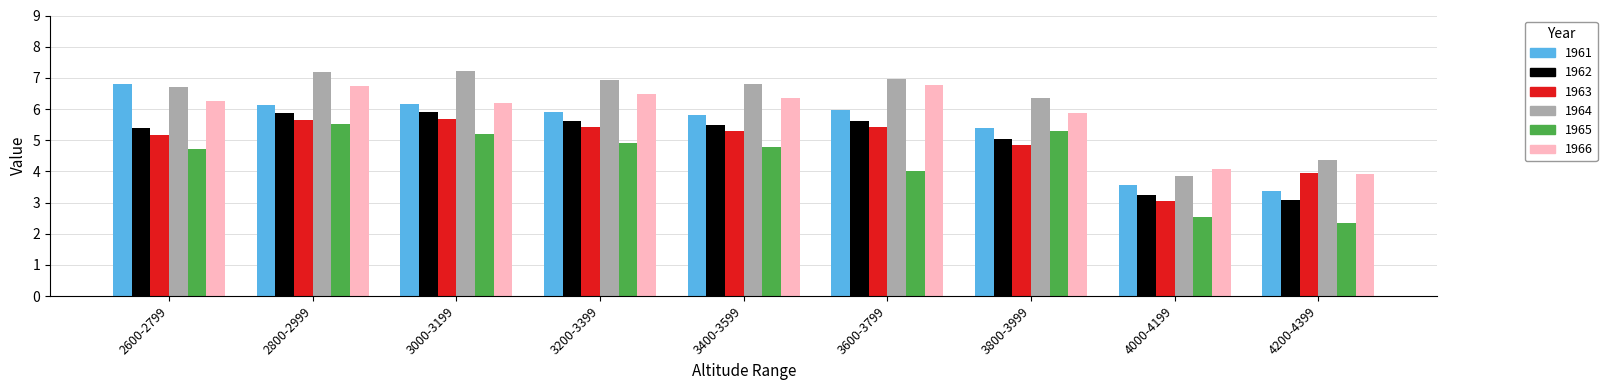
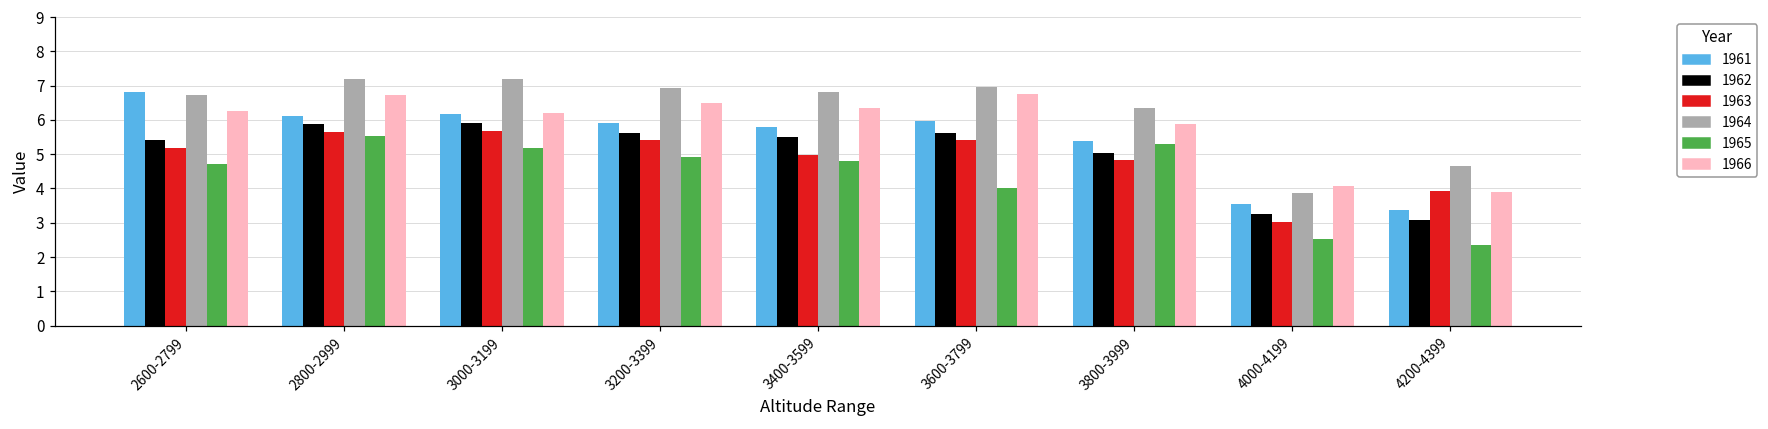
  {
    "1961": {
      "2600-2799": 6.8,
      "2800-2999": 6.1,
      "3000-3199": 6.2,
      "3200-3399": 5.9,
      "3400-3599": 5.8,
      "3600-3799": 6.0,
      "3800-3999": 5.4,
      "4000-4199": 3.6,
      "4200-4399": 3.4
    },
    "1962": {
      "2600-2799": 5.4,
      "2800-2999": 5.9,
      "3000-3199": 5.9,
      "3200-3399": 5.6,
      "3400-3599": 5.5,
      "3600-3799": 5.6,
      "3800-3999": 5.0,
      "4000-4199": 3.2,
      "4200-4399": 3.1
    },
    "1963": {
      "2600-2799": 5.2,
      "2800-2999": 5.6,
      "3000-3199": 5.7,
      "3200-3399": 5.4,
-     "3400-3599": 5.3,
+     "3400-3599": 5.0,
      "3600-3799": 5.4,
      "3800-3999": 4.8,
      "4000-4199": 3.0,
      "4200-4399": 3.9
    },
    "1964": {
      "2600-2799": 6.7,
      "2800-2999": 7.2,
      "3000-3199": 7.2,
      "3200-3399": 6.9,
      "3400-3599": 6.8,
      "3600-3799": 6.9,
      "3800-3999": 6.4,
      "4000-4199": 3.9,
-     "4200-4399": 4.4
+     "4200-4399": 4.7
    },
    "1965": {
      "2600-2799": 4.7,
      "2800-2999": 5.5,
      "3000-3199": 5.2,
      "3200-3399": 4.9,
      "3400-3599": 4.8,
      "3600-3799": 4.0,
      "3800-3999": 5.3,
      "4000-4199": 2.5,
      "4200-4399": 2.3
    },
    "1966": {
      "2600-2799": 6.3,
      "2800-2999": 6.7,
      "3000-3199": 6.2,
      "3200-3399": 6.5,
      "3400-3599": 6.4,
      "3600-3799": 6.8,
      "3800-3999": 5.9,
      "4000-4199": 4.1,
      "4200-4399": 3.9
    }
  }
